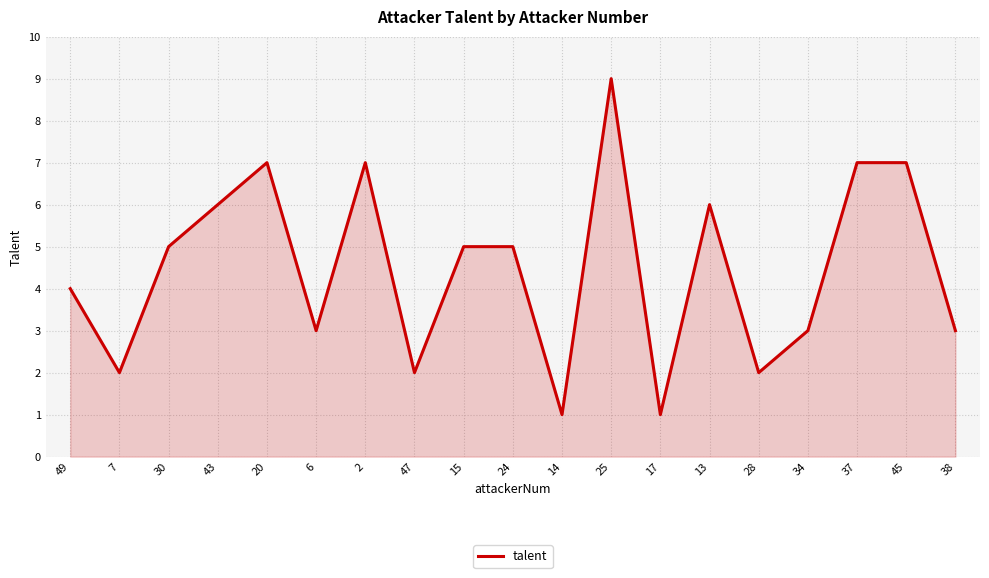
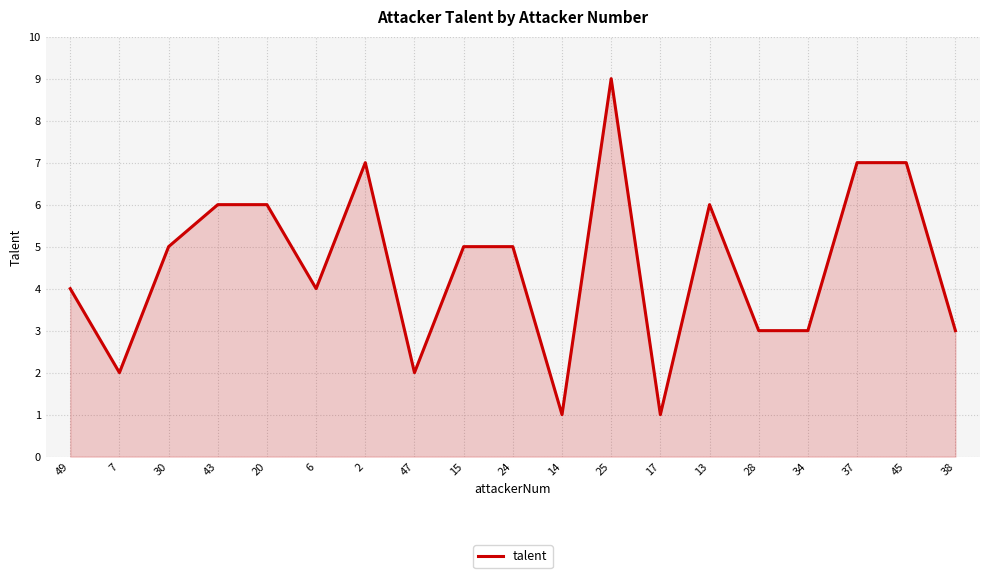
  {
    "49": 4,
    "7": 2,
    "30": 5,
    "43": 6,
-   "20": 7,
-   "6": 3,
+   "20": 6,
+   "6": 4,
    "2": 7,
    "47": 2,
    "15": 5,
    "24": 5,
    "14": 1,
    "25": 9,
    "17": 1,
    "13": 6,
-   "28": 2,
+   "28": 3,
    "34": 3,
    "37": 7,
    "45": 7,
    "38": 3
  }
